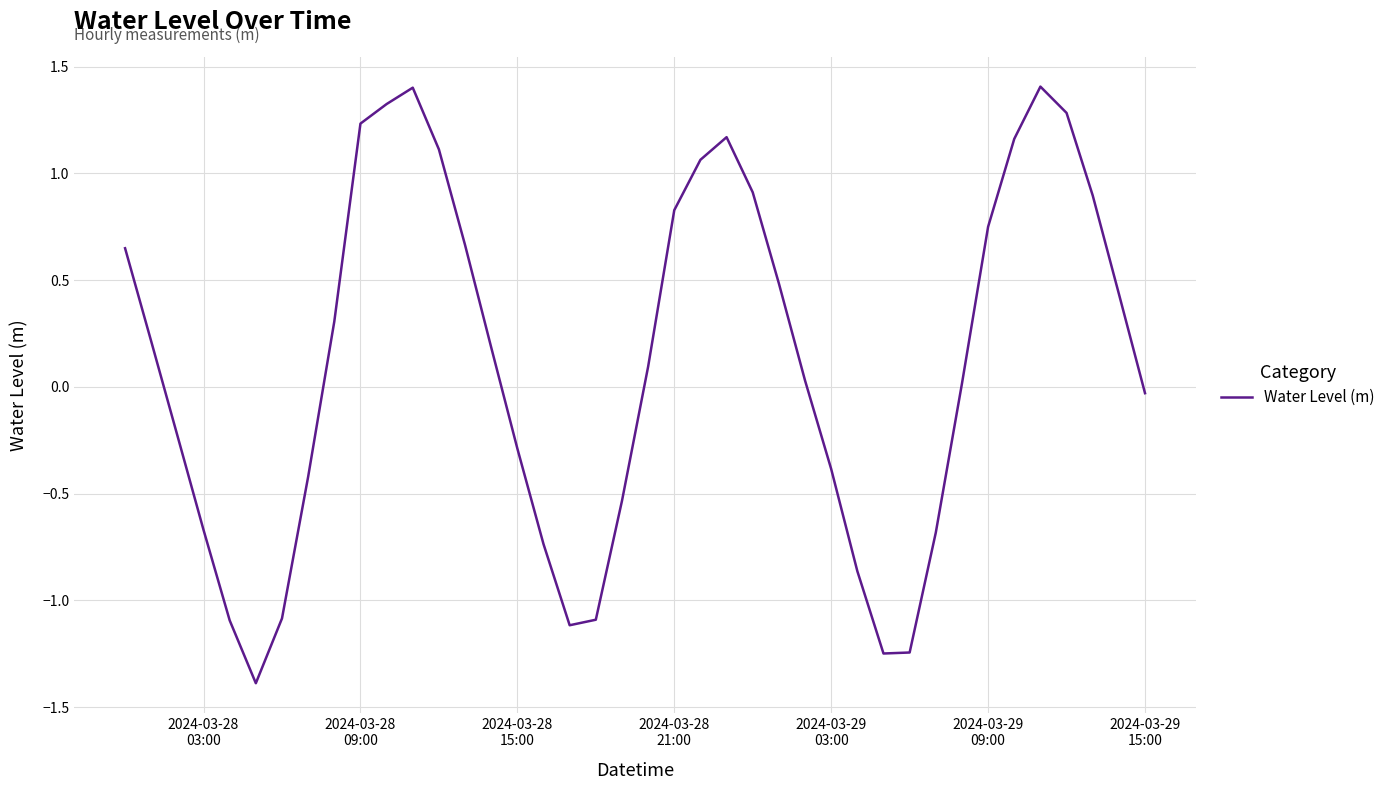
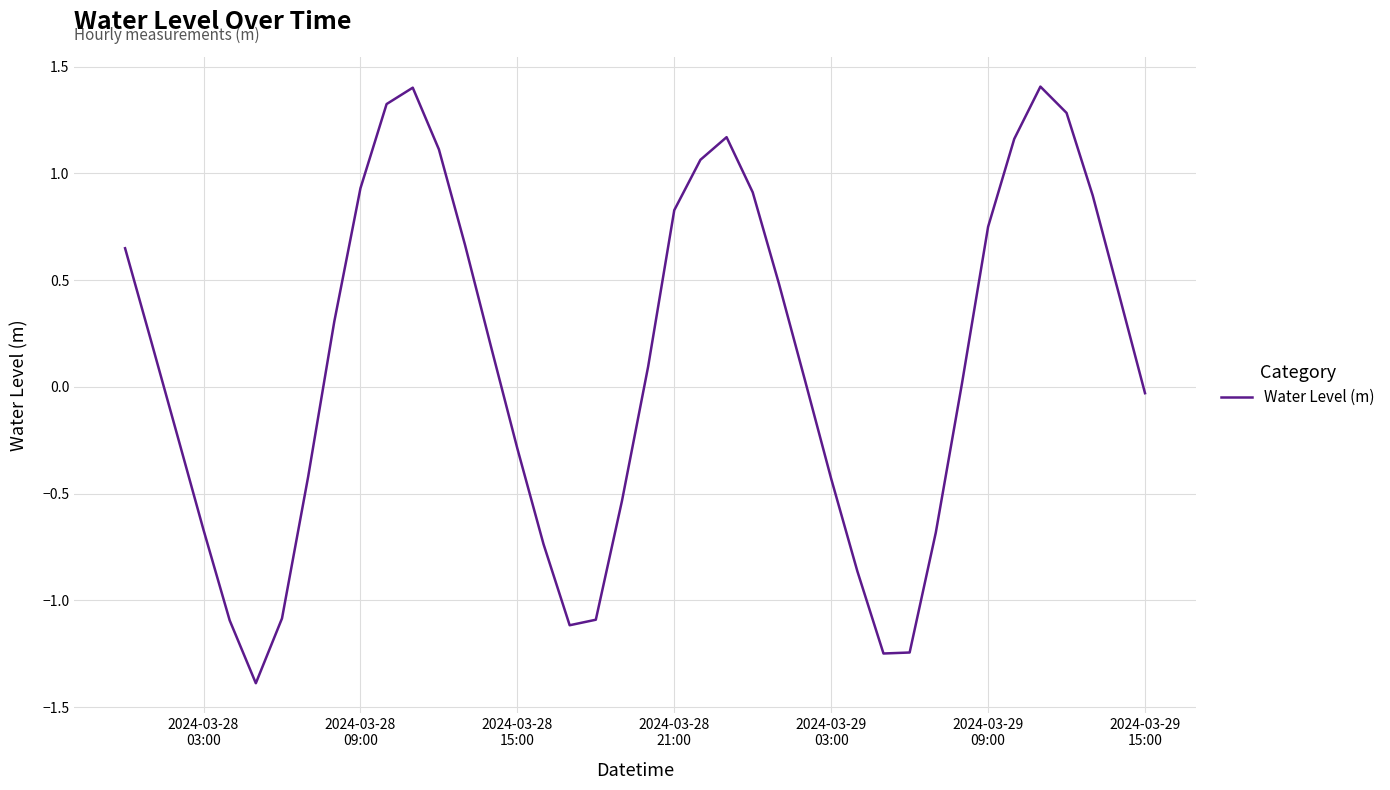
  {
    "2024-03-28 03:00": -0.67,
-   "2024-03-28 09:00": 1.23,
+   "2024-03-28 09:00": 0.93,
    "2024-03-28 15:00": -0.29,
    "2024-03-28 21:00": 0.83,
-   "2024-03-29 03:00": -0.38,
+   "2024-03-29 03:00": -0.43,
    "2024-03-29 09:00": 0.75,
    "2024-03-29 15:00": -0.03
  }
